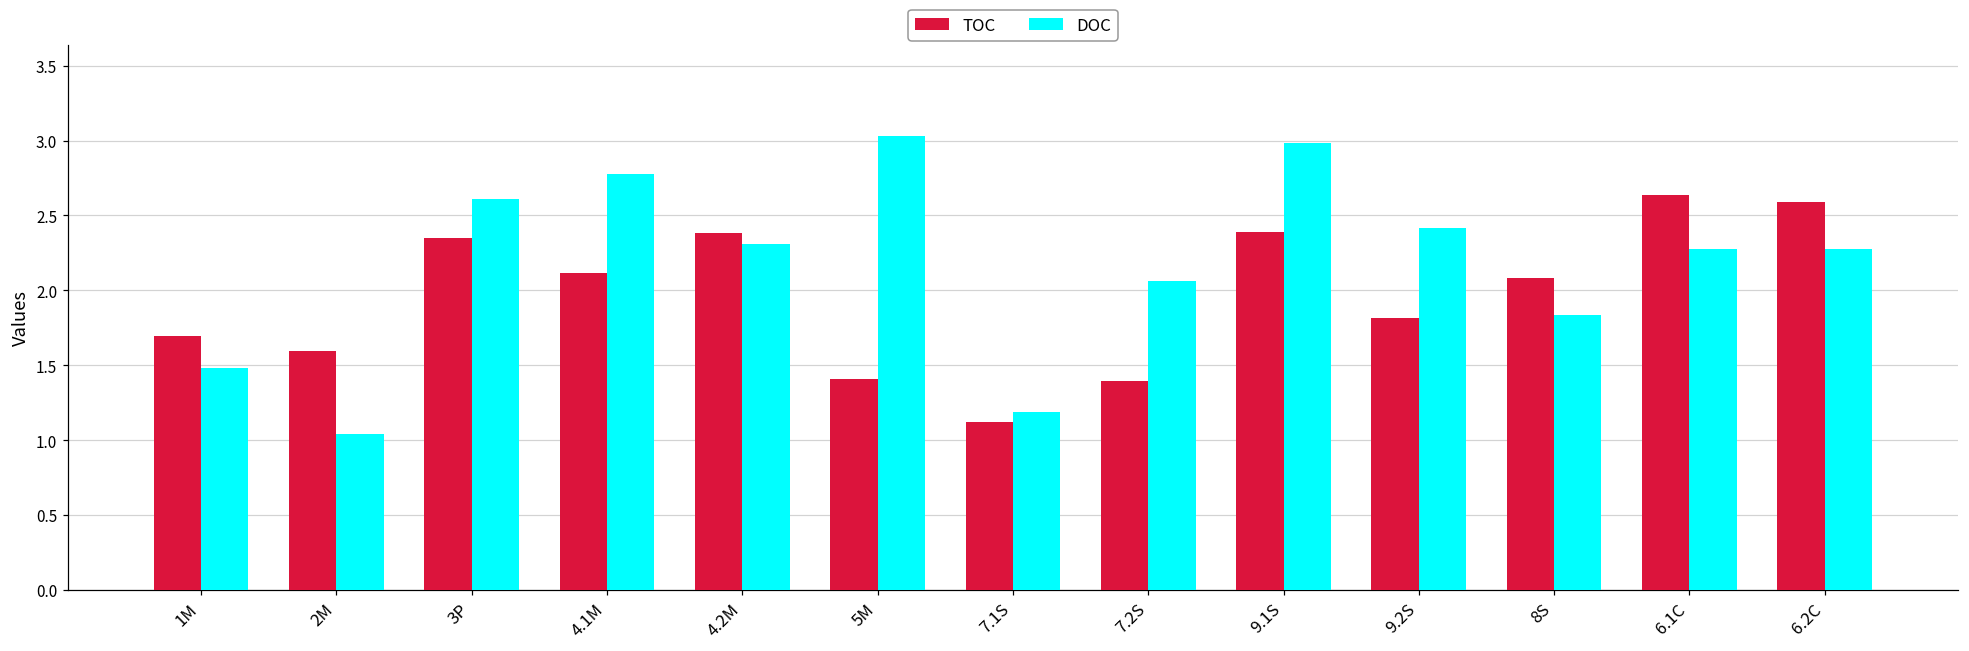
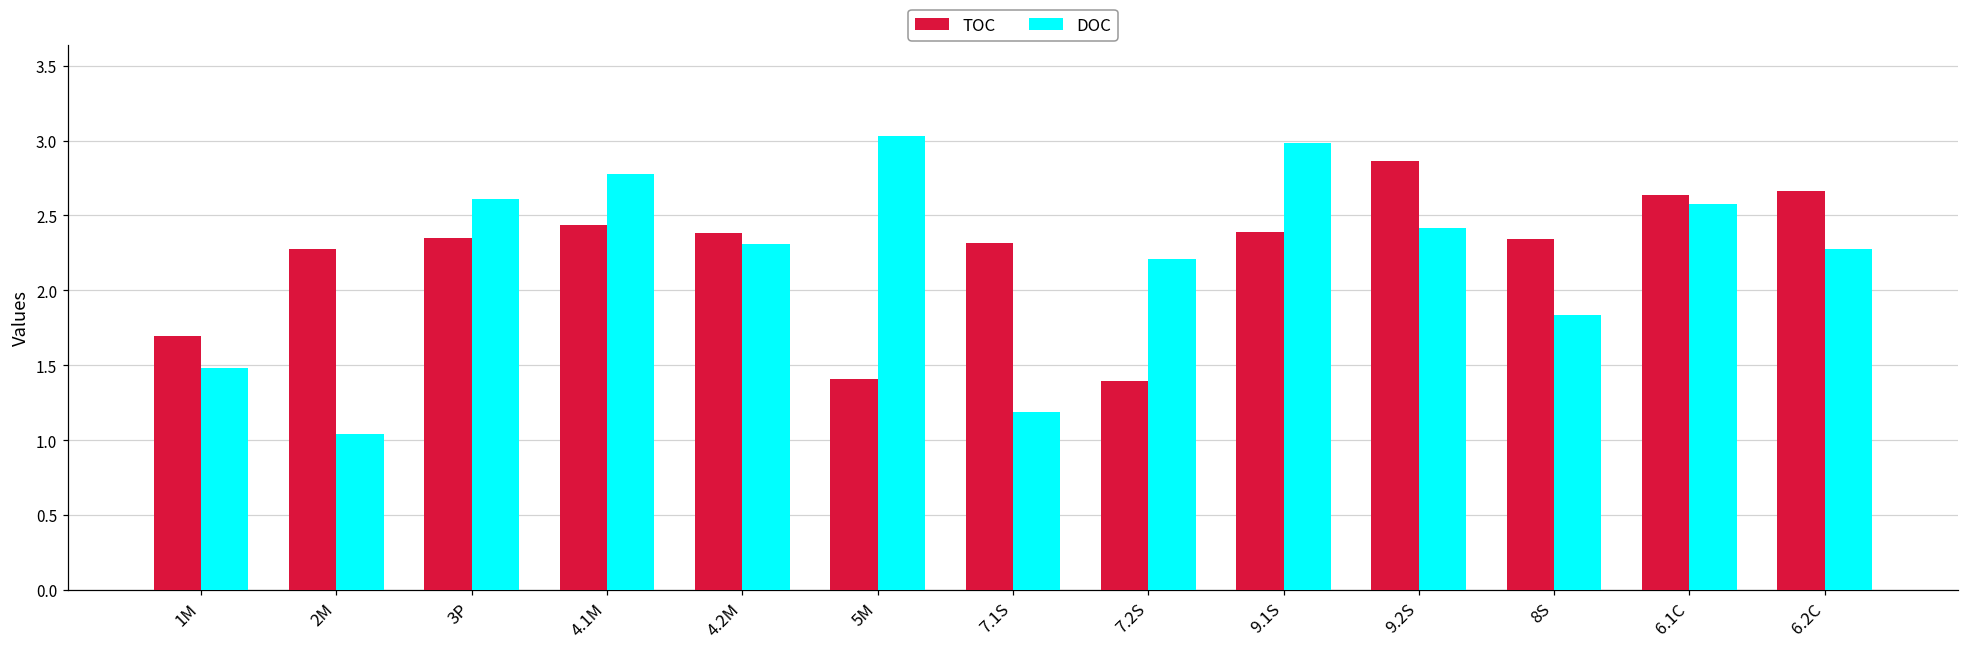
  {
    "TOC": {
      "1M": 1.70,
-     "2M": 1.59,
+     "2M": 2.28,
      "3P": 2.35,
-     "4.1M": 2.12,
+     "4.1M": 2.44,
      "4.2M": 2.38,
      "5M": 1.41,
-     "7.1S": 1.12,
+     "7.1S": 2.31,
      "7.2S": 1.40,
      "9.1S": 2.39,
-     "9.2S": 1.82,
-     "8S": 2.08,
+     "9.2S": 2.86,
+     "8S": 2.34,
      "6.1C": 2.63,
-     "6.2C": 2.59
+     "6.2C": 2.66
    },
    "DOC": {
      "1M": 1.48,
      "2M": 1.04,
      "3P": 2.61,
      "4.1M": 2.77,
      "4.2M": 2.31,
      "5M": 3.03,
      "7.1S": 1.19,
-     "7.2S": 2.07,
+     "7.2S": 2.21,
      "9.1S": 2.98,
      "9.2S": 2.42,
      "8S": 1.83,
-     "6.1C": 2.28,
+     "6.1C": 2.58,
      "6.2C": 2.28
    }
  }
